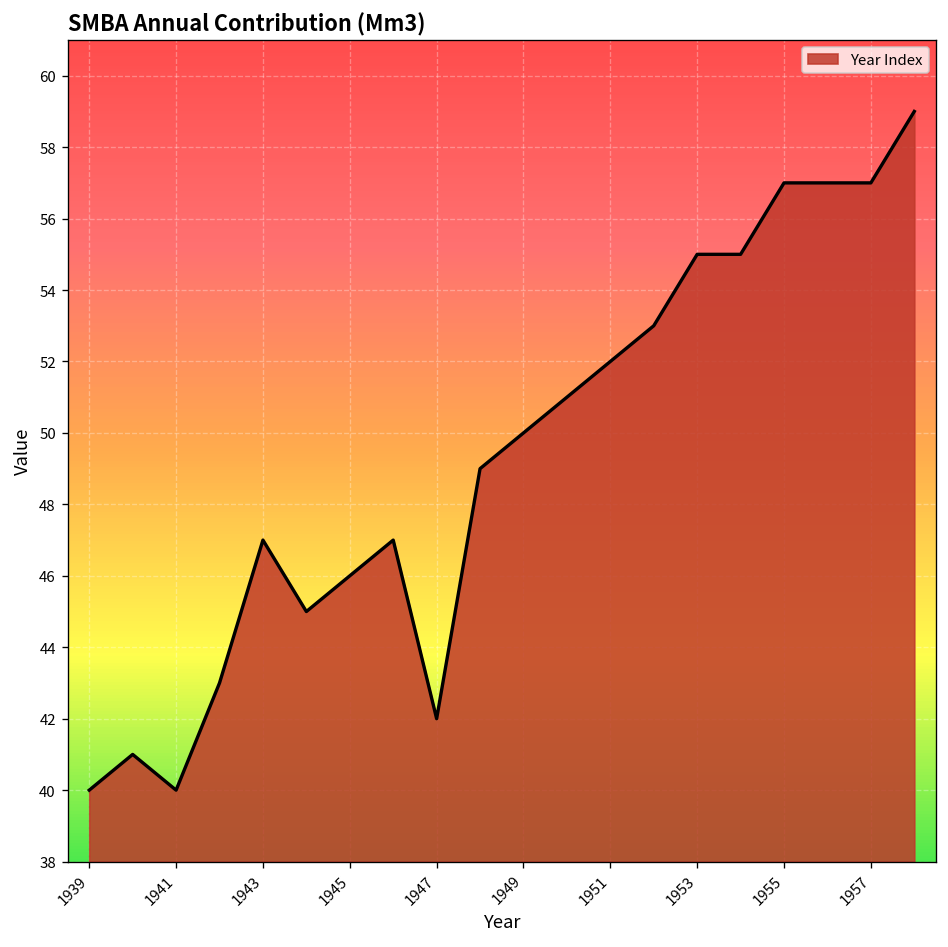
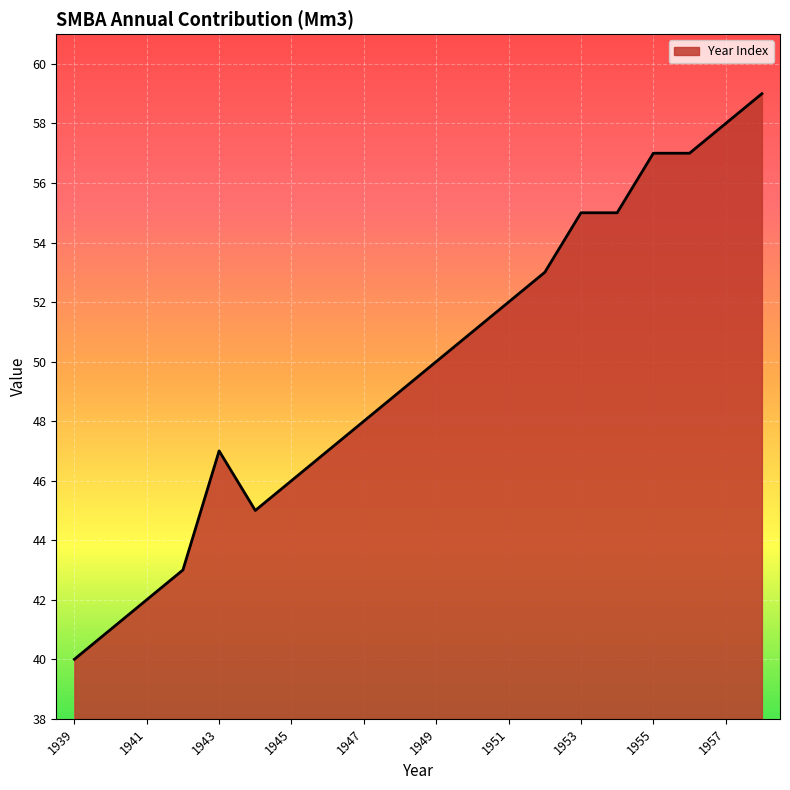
  {
    "1939": 40,
-   "1941": 40,
+   "1941": 42,
    "1943": 47,
    "1945": 46,
-   "1947": 42,
+   "1947": 48,
    "1949": 50,
    "1951": 52,
    "1953": 55,
    "1955": 57,
-   "1957": 57
+   "1957": 58
  }
